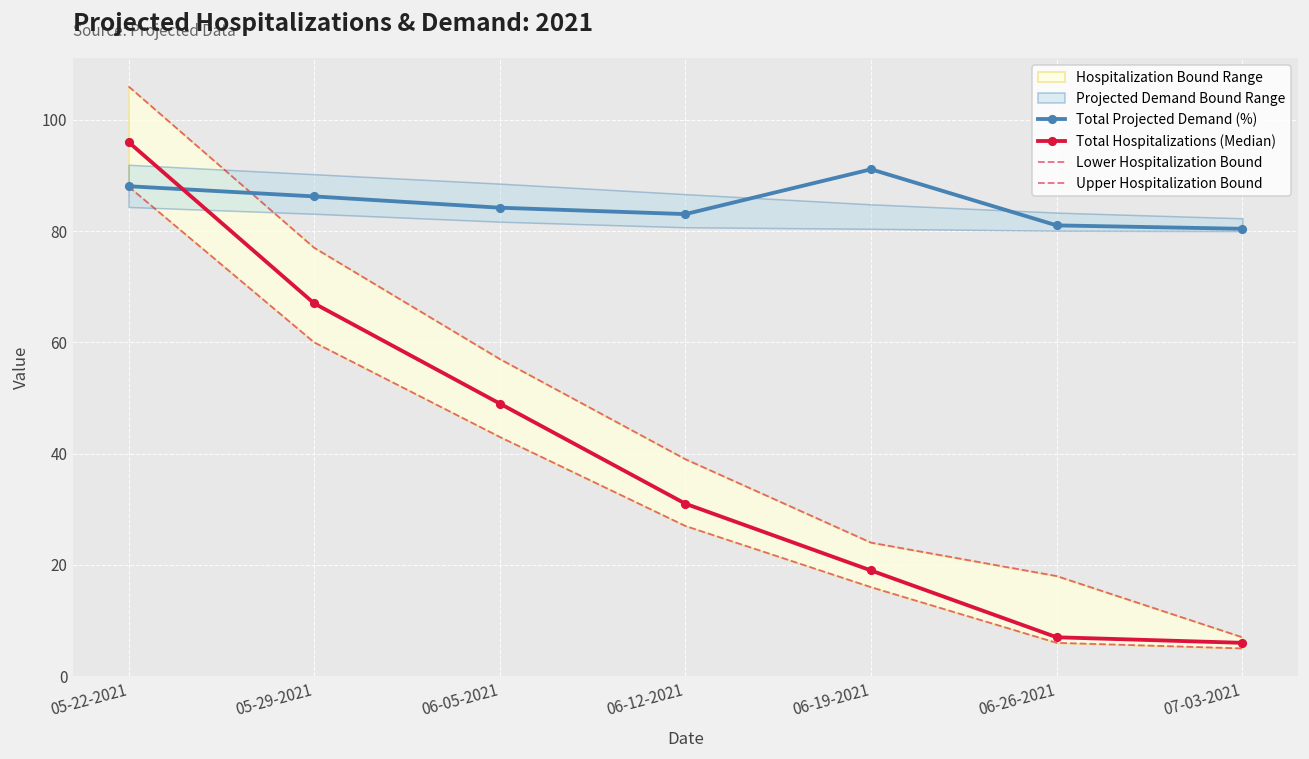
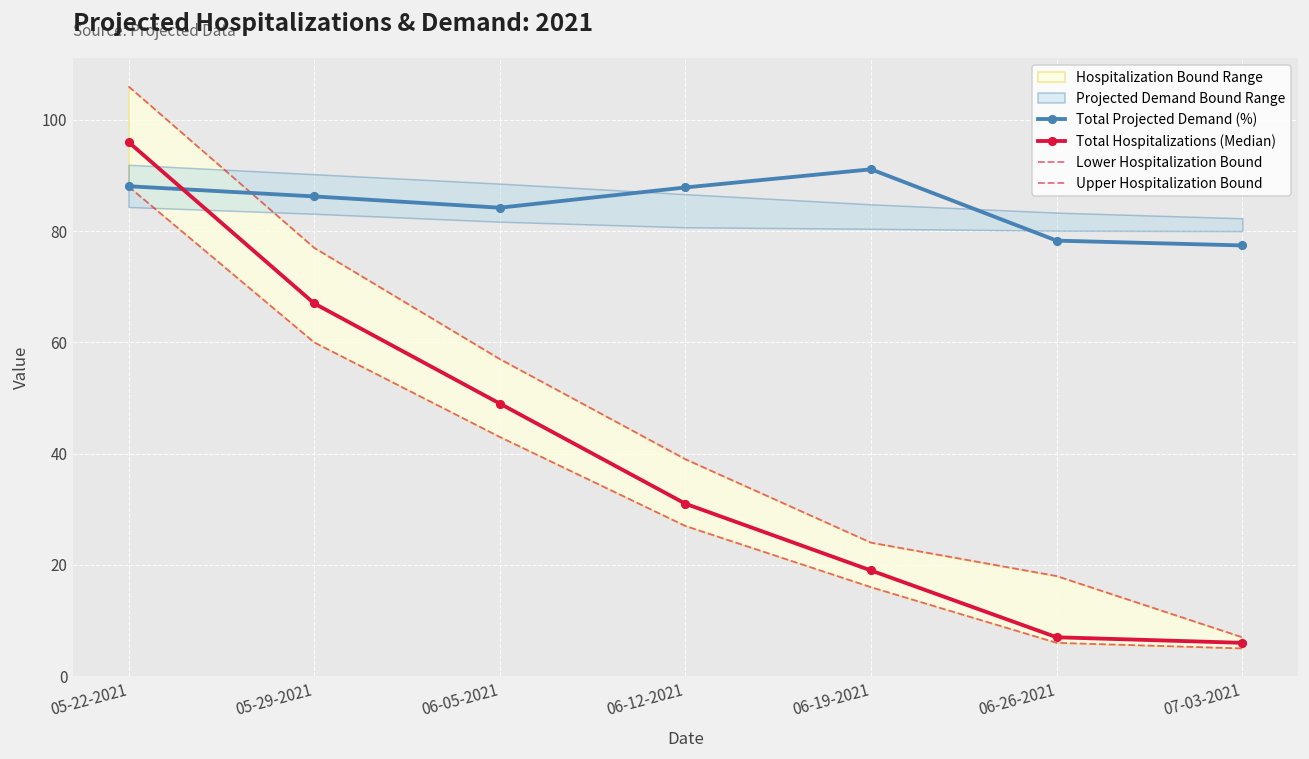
  {
    "Total Projected Demand (%)": {
      "05-29-2021": 86,
      "06-05-2021": 84,
-     "06-12-2021": 83,
+     "06-12-2021": 88,
      "06-19-2021": 91,
-     "06-26-2021": 81,
-     "07-03-2021": 80
+     "06-26-2021": 78,
+     "07-03-2021": 77
    },
    "Hospitalization Bound Range": {
      "05-22-2021": 106,
      "05-29-2021": 77,
      "06-05-2021": 57,
      "06-12-2021": 39,
      "06-19-2021": 24,
      "06-26-2021": 18,
      "07-03-2021": 7
    }
  }
